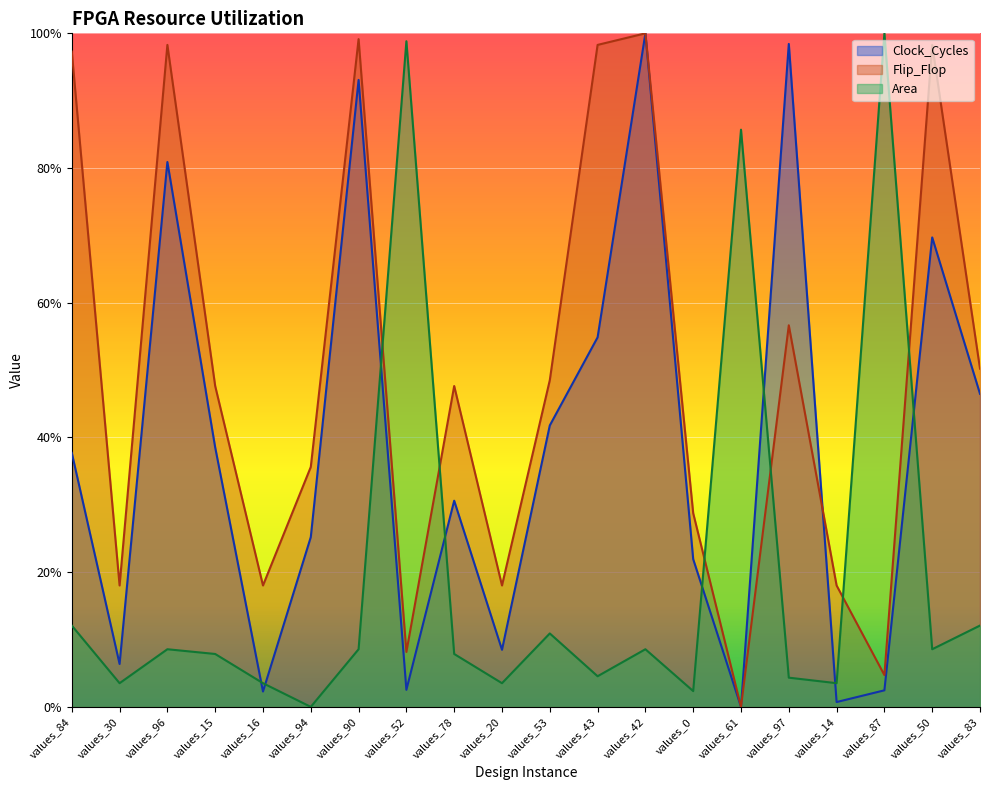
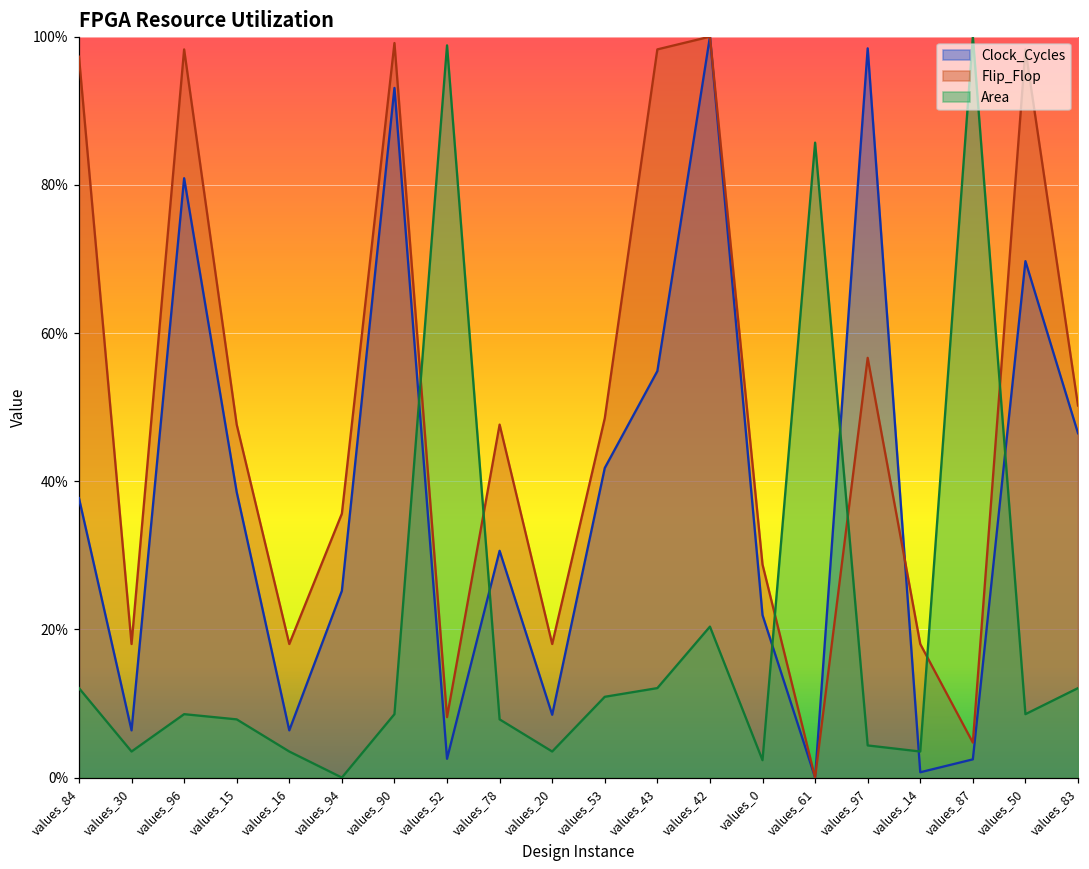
  {
    "Clock_Cycles": {
      "values_84": "38%",
      "values_30": "6%",
      "values_96": "81%",
      "values_15": "39%",
-     "values_16": "2%",
+     "values_16": "6%",
      "values_94": "25%",
      "values_90": "93%",
      "values_52": "3%",
      "values_78": "31%",
      "values_20": "8%",
      "values_53": "42%",
      "values_43": "55%",
      "values_0": "22%",
      "values_97": "98%",
      "values_14": "1%",
      "values_87": "2%",
      "values_50": "70%",
      "values_83": "46%"
    },
    "Flip_Flop": {
      "values_84": "97%",
      "values_30": "18%",
      "values_96": "98%",
      "values_15": "48%",
      "values_16": "18%",
      "values_94": "36%",
      "values_90": "99%",
      "values_52": "8%",
      "values_78": "48%",
      "values_20": "18%",
      "values_53": "48%",
      "values_43": "98%",
      "values_0": "29%",
      "values_97": "57%",
      "values_14": "18%",
      "values_87": "5%",
      "values_83": "50%"
    },
    "Area": {
      "values_84": "12%",
      "values_30": "4%",
      "values_96": "9%",
      "values_15": "8%",
      "values_16": "4%",
      "values_94": "0%",
      "values_90": "9%",
      "values_52": "99%",
      "values_78": "8%",
      "values_20": "4%",
      "values_53": "11%",
-     "values_43": "5%",
-     "values_42": "9%",
+     "values_43": "12%",
+     "values_42": "20%",
      "values_0": "2%",
      "values_61": "86%",
      "values_97": "4%",
      "values_14": "4%",
      "values_87": "100%",
      "values_50": "9%",
      "values_83": "12%"
    }
  }
